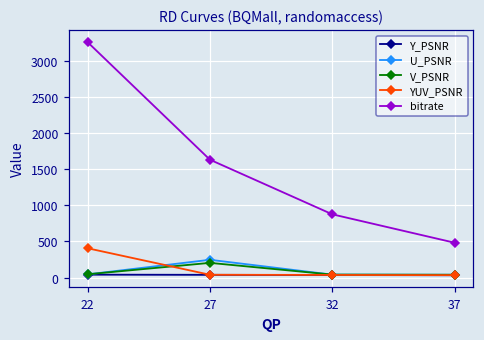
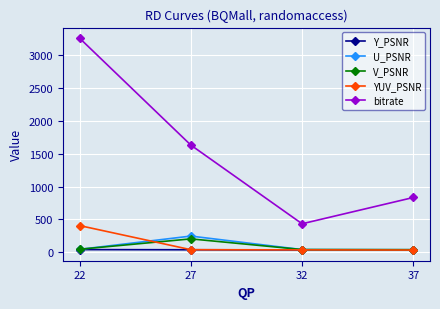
  {
    "U_PSNR": {
      "27": 200
    },
    "V_PSNR": {
      "27": 200
    },
    "YUV_PSNR": {
      "22": 400
    },
    "bitrate": {
      "22": 3300,
      "27": 1600,
-     "32": 900,
-     "37": 500
+     "32": 400,
+     "37": 800
    }
  }
